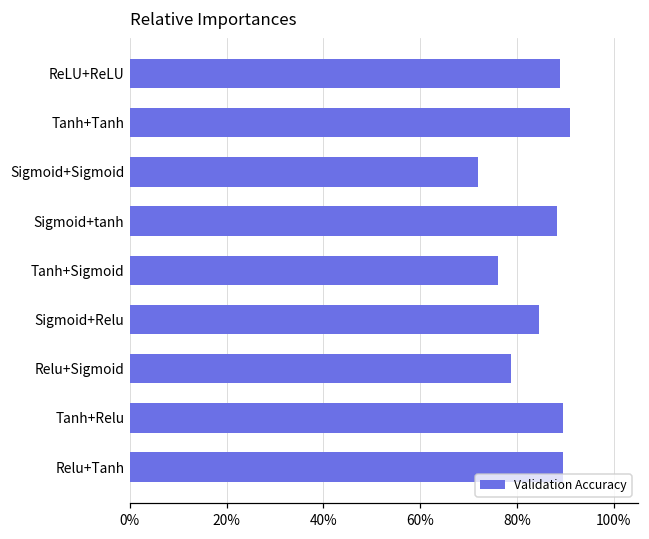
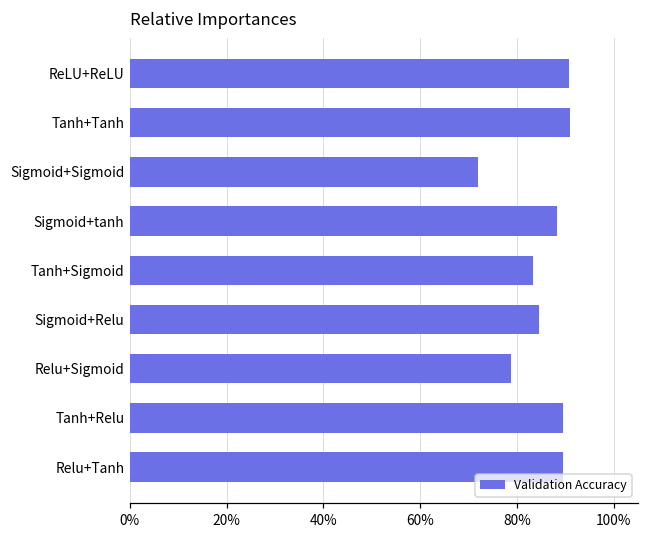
  {
-   "ReLU+ReLU": "89%",
+   "ReLU+ReLU": "91%",
    "Tanh+Tanh": "91%",
    "Sigmoid+Sigmoid": "72%",
    "Sigmoid+tanh": "88%",
-   "Tanh+Sigmoid": "76%",
+   "Tanh+Sigmoid": "83%",
    "Sigmoid+Relu": "84%",
    "Relu+Sigmoid": "79%",
    "Tanh+Relu": "89%",
    "Relu+Tanh": "89%"
  }
